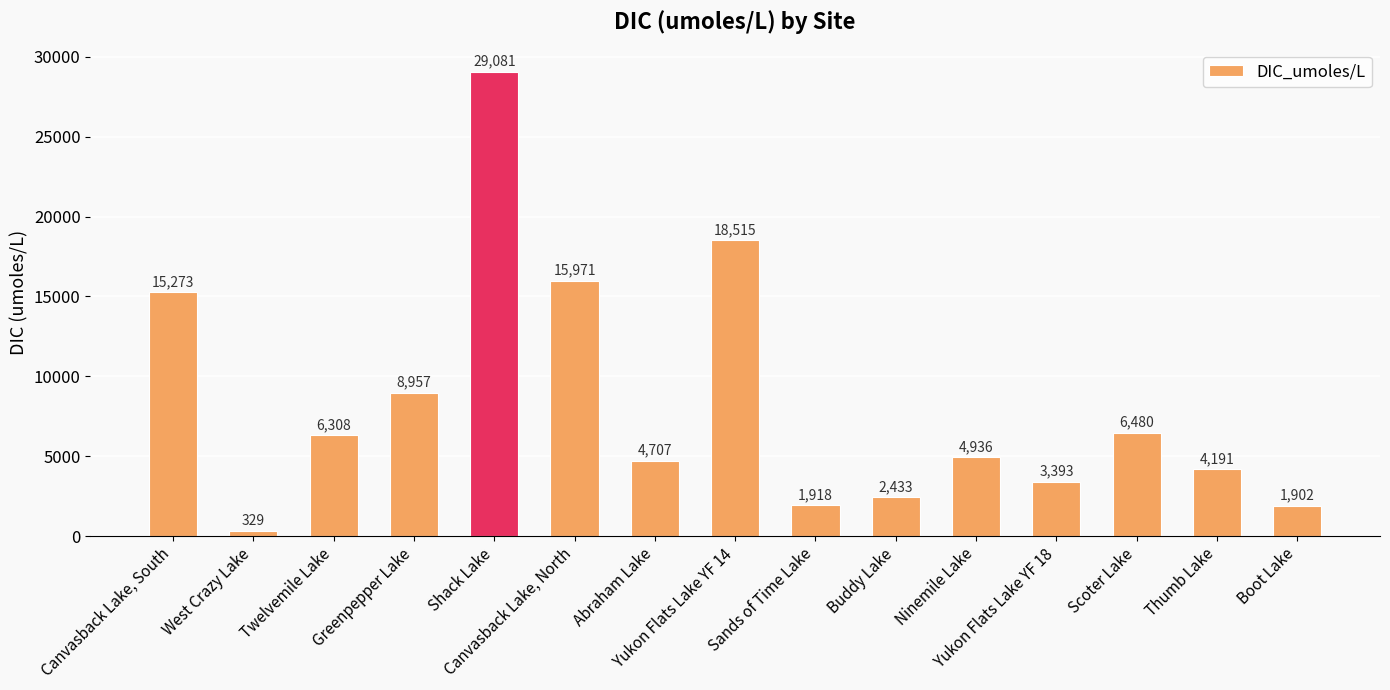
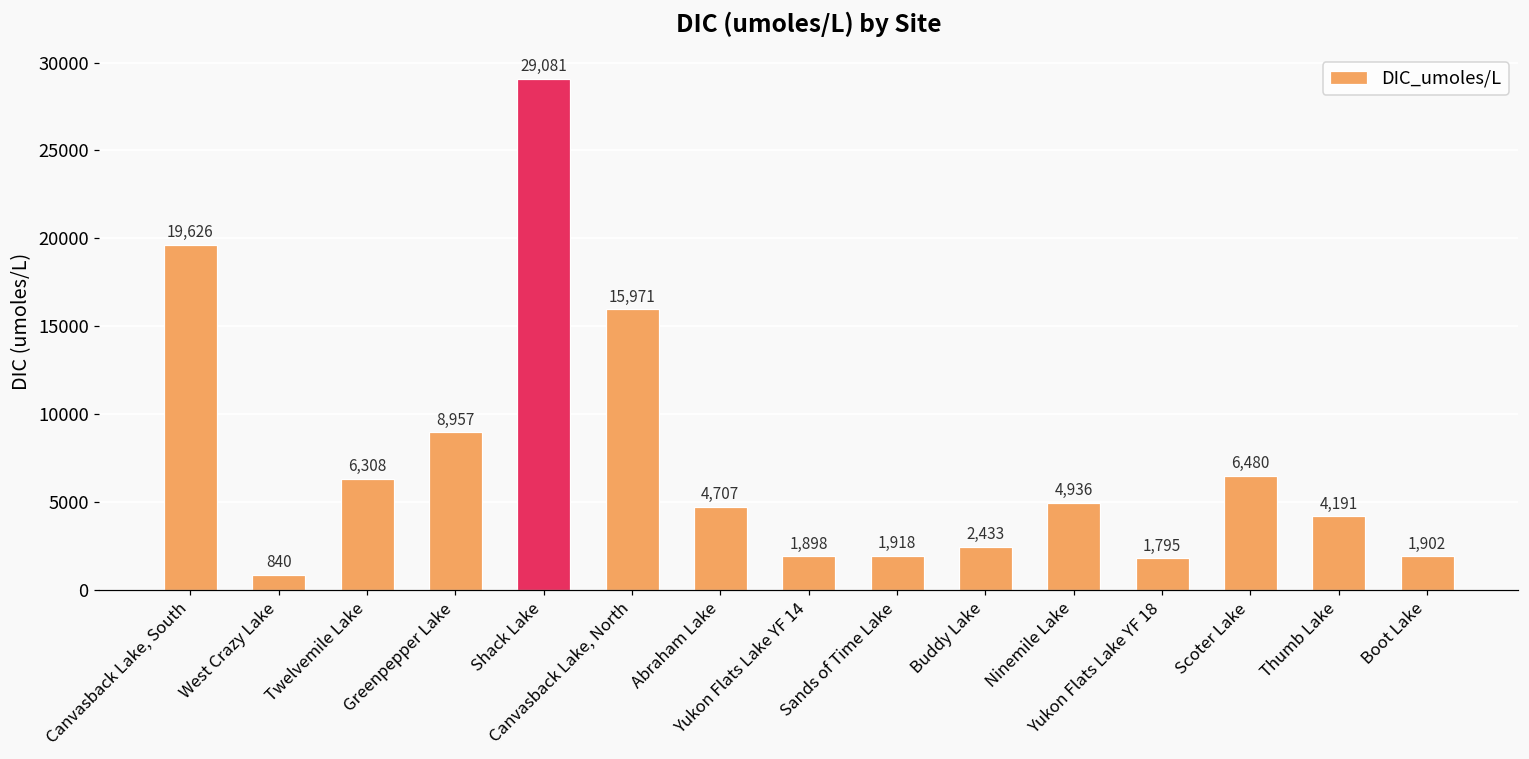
  {
-   "Canvasback Lake, South": "15,273",
-   "West Crazy Lake": "329",
+   "Canvasback Lake, South": "19,626",
+   "West Crazy Lake": "840",
    "Twelvemile Lake": "6,308",
    "Greenpepper Lake": "8,957",
    "Shack Lake": "29,081",
    "Canvasback Lake, North": "15,971",
    "Abraham Lake": "4,707",
-   "Yukon Flats Lake YF 14": "18,515",
+   "Yukon Flats Lake YF 14": "1,898",
    "Sands of Time Lake": "1,918",
    "Buddy Lake": "2,433",
    "Ninemile Lake": "4,936",
-   "Yukon Flats Lake YF 18": "3,393",
+   "Yukon Flats Lake YF 18": "1,795",
    "Scoter Lake": "6,480",
    "Thumb Lake": "4,191",
    "Boot Lake": "1,902"
  }
